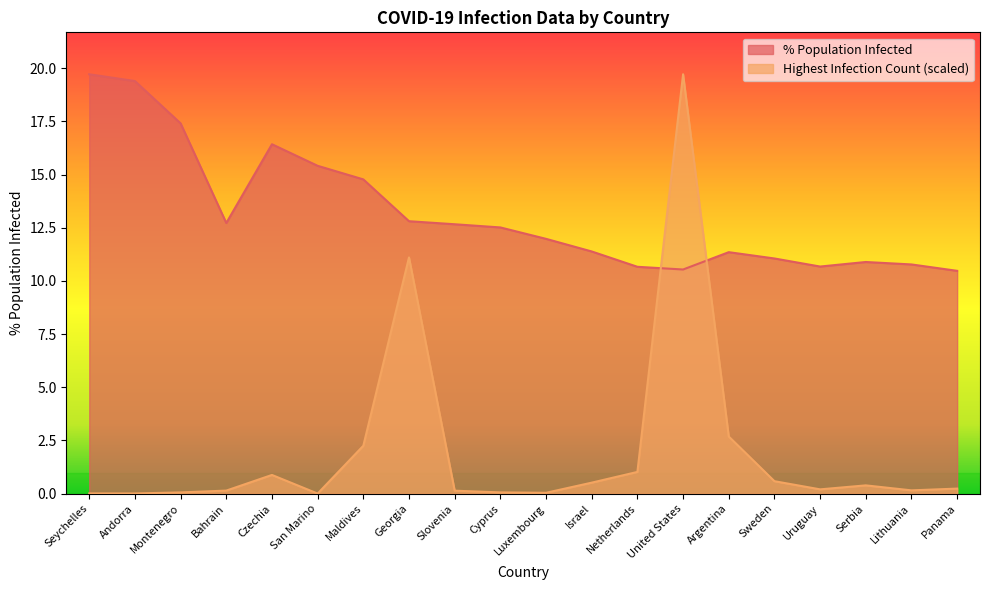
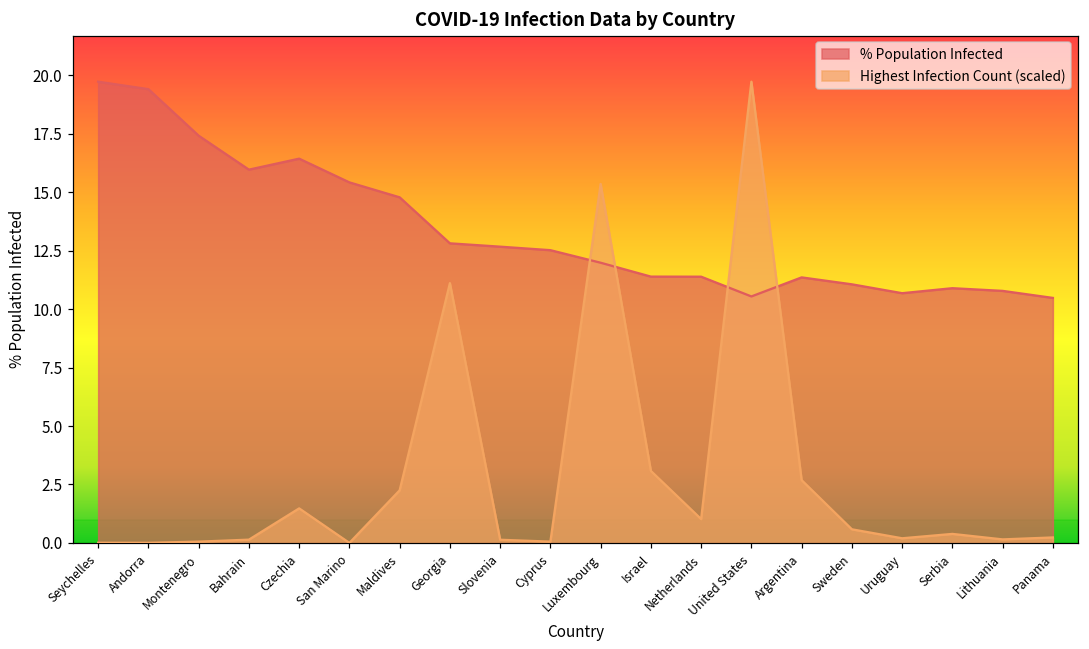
  {
    "% Population Infected": {
      "Seychelles": 19.7,
      "Andorra": 19.4,
      "Montenegro": 17.4,
-     "Bahrain": 12.7,
+     "Bahrain": 16.0,
      "Czechia": 16.4,
      "San Marino": 15.4,
      "Maldives": 14.8,
      "Georgia": 12.8,
      "Slovenia": 12.7,
      "Cyprus": 12.5,
      "Luxembourg": 12.0,
      "Israel": 11.4,
-     "Netherlands": 10.7,
+     "Netherlands": 11.4,
      "United States": 10.5,
      "Argentina": 11.4,
      "Sweden": 11.1,
      "Uruguay": 10.7,
      "Serbia": 10.9,
      "Lithuania": 10.8,
      "Panama": 10.5
    },
    "Highest Infection Count (scaled)": {
      "Seychelles": 0.0,
      "Andorra": 0.0,
      "Montenegro": 0.1,
      "Bahrain": 0.1,
-     "Czechia": 0.9,
+     "Czechia": 1.5,
      "San Marino": 0.0,
      "Maldives": 2.3,
      "Georgia": 11.1,
      "Slovenia": 0.1,
      "Cyprus": 0.1,
-     "Luxembourg": 0.0,
-     "Israel": 0.5,
+     "Luxembourg": 15.3,
+     "Israel": 3.1,
      "Netherlands": 1.0,
      "United States": 19.7,
      "Argentina": 2.7,
      "Sweden": 0.6,
      "Uruguay": 0.2,
      "Serbia": 0.4,
      "Lithuania": 0.2,
      "Panama": 0.2
    }
  }
